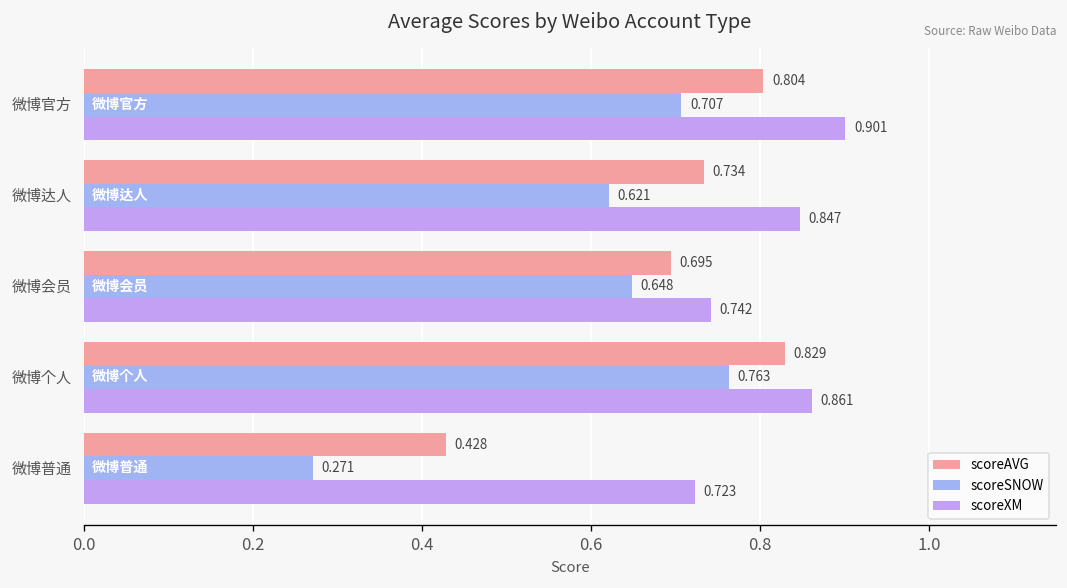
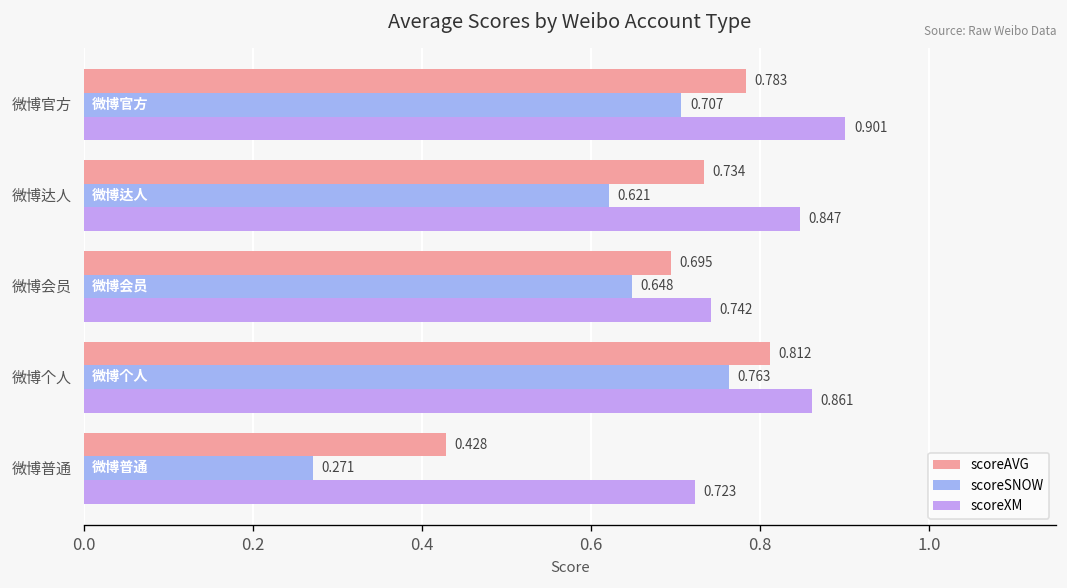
  {
    "scoreAVG": {
-     "微博官方": 0.804,
+     "微博官方": 0.783,
      "微博达人": 0.734,
      "微博会员": 0.695,
-     "微博个人": 0.829,
+     "微博个人": 0.812,
      "微博普通": 0.428
    }
  }
